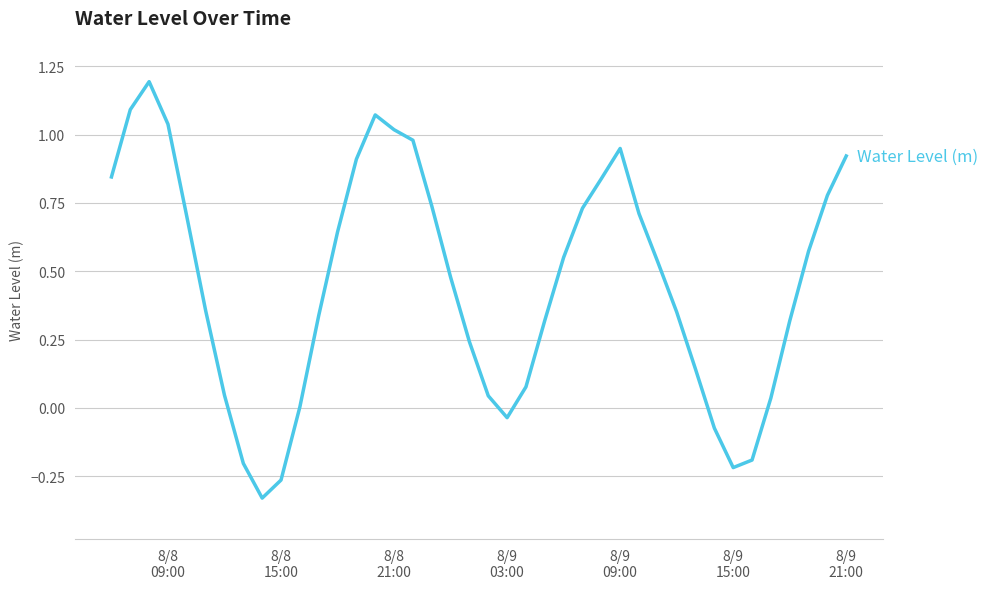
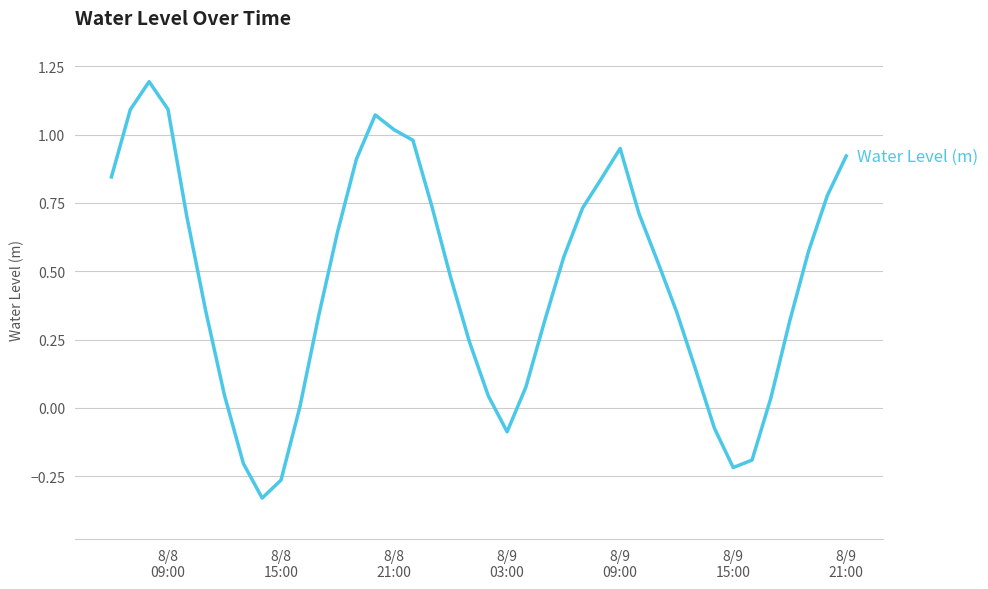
  {
-   "8/8 09:00": 1.04,
+   "8/8 09:00": 1.09,
    "8/8 15:00": -0.26,
    "8/8 21:00": 1.02,
-   "8/9 03:00": -0.04,
+   "8/9 03:00": -0.09,
    "8/9 09:00": 0.95,
    "8/9 15:00": -0.22,
    "8/9 21:00": 0.92
  }
